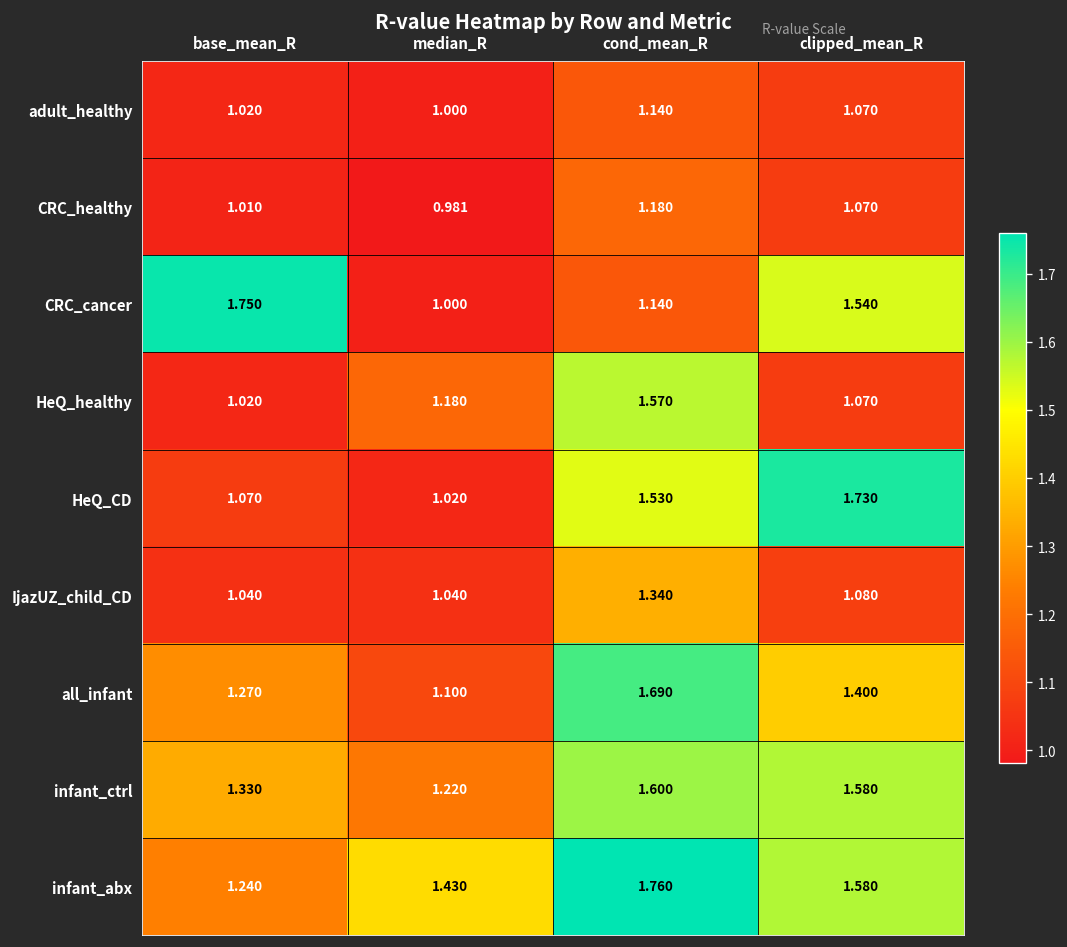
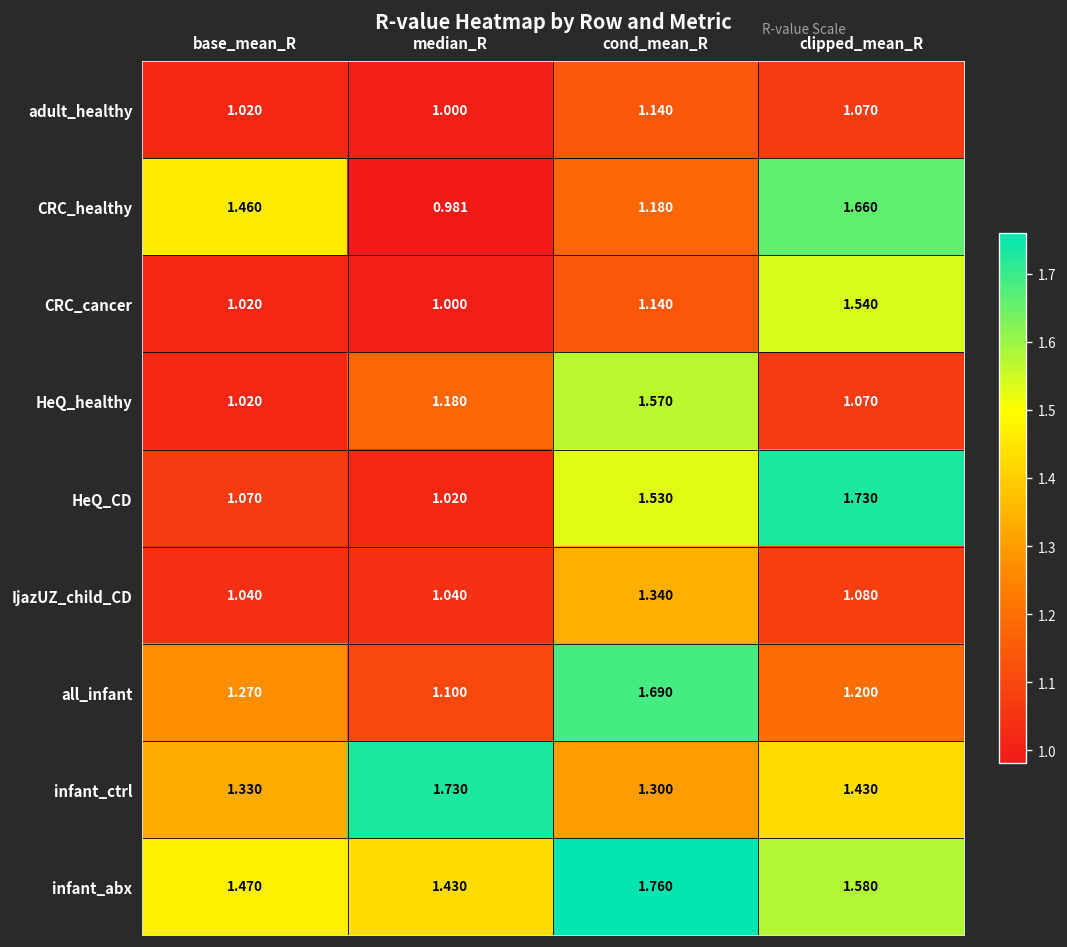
  {
    "adult_healthy": {
      "base_mean_R": 1.020,
      "median_R": 1.000,
      "cond_mean_R": 1.140,
      "clipped_mean_R": 1.070
    },
    "CRC_healthy": {
-     "base_mean_R": 1.010,
+     "base_mean_R": 1.460,
      "median_R": 0.981,
      "cond_mean_R": 1.180,
-     "clipped_mean_R": 1.070
+     "clipped_mean_R": 1.660
    },
    "CRC_cancer": {
-     "base_mean_R": 1.750,
+     "base_mean_R": 1.020,
      "median_R": 1.000,
      "cond_mean_R": 1.140,
      "clipped_mean_R": 1.540
    },
    "HeQ_healthy": {
      "base_mean_R": 1.020,
      "median_R": 1.180,
      "cond_mean_R": 1.570,
      "clipped_mean_R": 1.070
    },
    "HeQ_CD": {
      "base_mean_R": 1.070,
      "median_R": 1.020,
      "cond_mean_R": 1.530,
      "clipped_mean_R": 1.730
    },
    "IjazUZ_child_CD": {
      "base_mean_R": 1.040,
      "median_R": 1.040,
      "cond_mean_R": 1.340,
      "clipped_mean_R": 1.080
    },
    "all_infant": {
      "base_mean_R": 1.270,
      "median_R": 1.100,
      "cond_mean_R": 1.690,
-     "clipped_mean_R": 1.400
+     "clipped_mean_R": 1.200
    },
    "infant_ctrl": {
      "base_mean_R": 1.330,
-     "median_R": 1.220,
-     "cond_mean_R": 1.600,
-     "clipped_mean_R": 1.580
+     "median_R": 1.730,
+     "cond_mean_R": 1.300,
+     "clipped_mean_R": 1.430
    },
    "infant_abx": {
-     "base_mean_R": 1.240,
+     "base_mean_R": 1.470,
      "median_R": 1.430,
      "cond_mean_R": 1.760,
      "clipped_mean_R": 1.580
    }
  }
